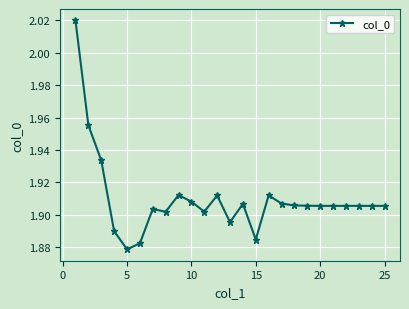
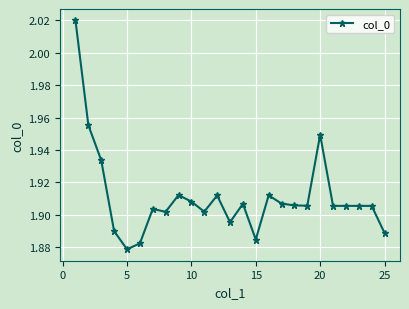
  {
    "5": 1.879,
    "10": 1.908,
    "15": 1.885,
-   "20": 1.905,
-   "25": 1.905
+   "20": 1.949,
+   "25": 1.889
  }
